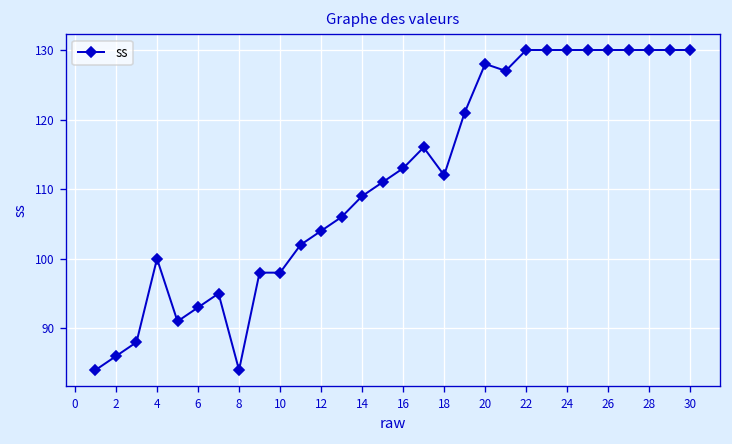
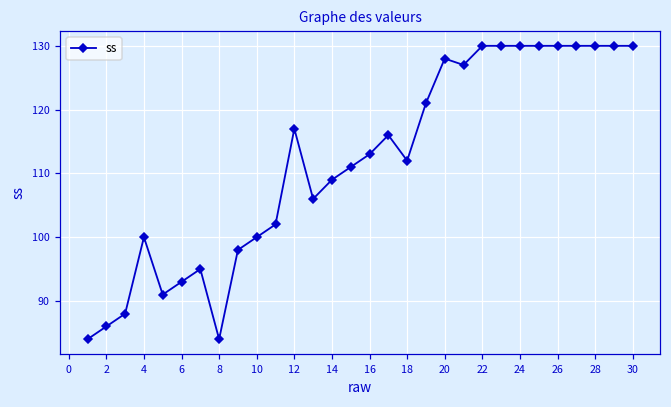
  {
    "2": 86,
    "4": 100,
    "6": 93,
    "8": 84,
-   "10": 98,
-   "12": 104,
+   "10": 100,
+   "12": 117,
    "14": 109,
    "16": 113,
    "18": 112,
    "20": 128,
    "22": 130,
    "24": 130,
    "26": 130,
    "28": 130,
    "30": 130
  }
